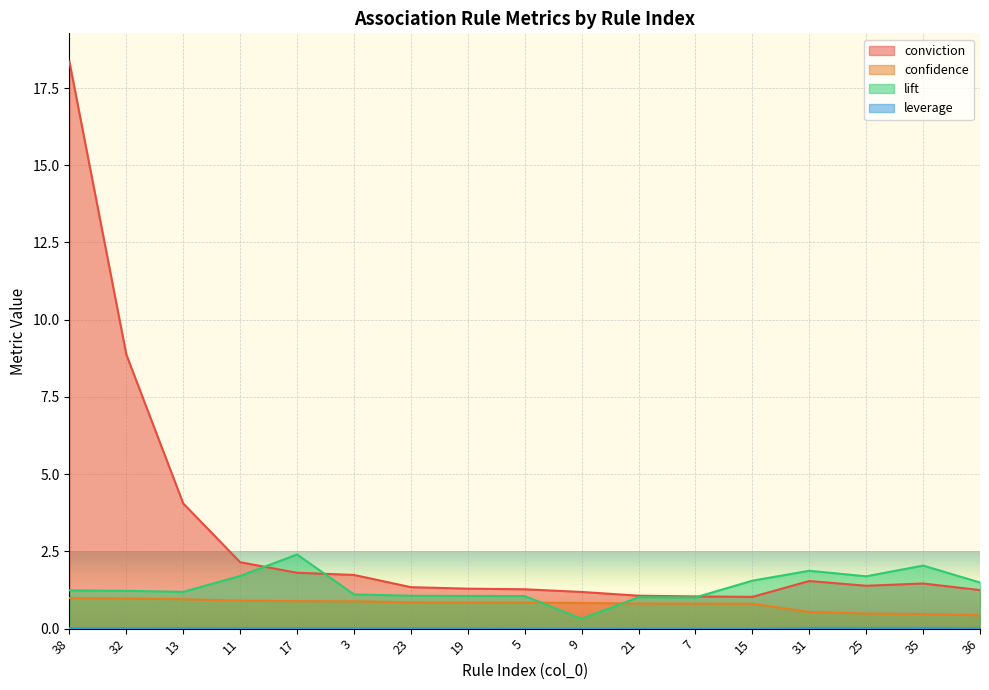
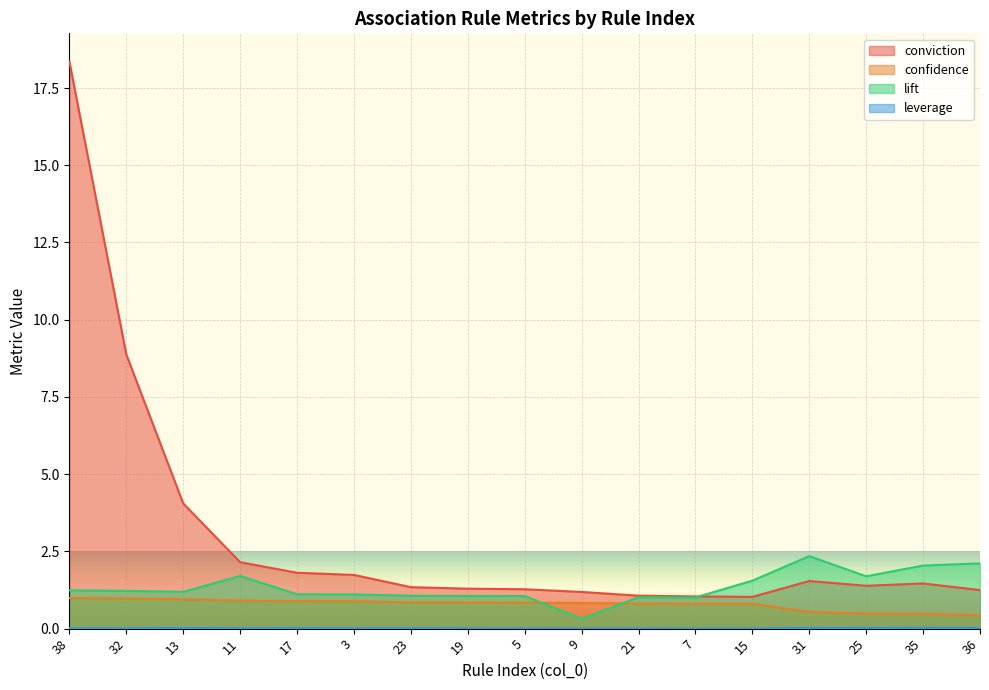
  {
    "lift": {
      "38": 1.2,
      "32": 1.2,
      "13": 1.2,
      "11": 1.7,
-     "17": 2.4,
+     "17": 1.1,
      "3": 1.1,
      "23": 1.1,
      "19": 1.1,
      "5": 1.1,
      "9": 0.3,
      "15": 1.6,
-     "31": 1.9,
+     "31": 2.3,
      "25": 1.7,
      "35": 2.0,
-     "36": 1.5
+     "36": 2.1
    },
    "leverage": {
      "38": 0.0,
      "32": 0.0,
      "13": 0.0,
      "11": 0.0,
      "17": 0.0,
      "3": 0.0,
      "23": 0.0,
      "19": 0.0,
      "5": 0.0,
      "9": 0.0,
      "21": 0.0,
      "7": 0.0,
      "15": 0.0,
      "31": 0.0,
      "25": 0.0,
      "35": 0.0,
      "36": 0.0
    }
  }
